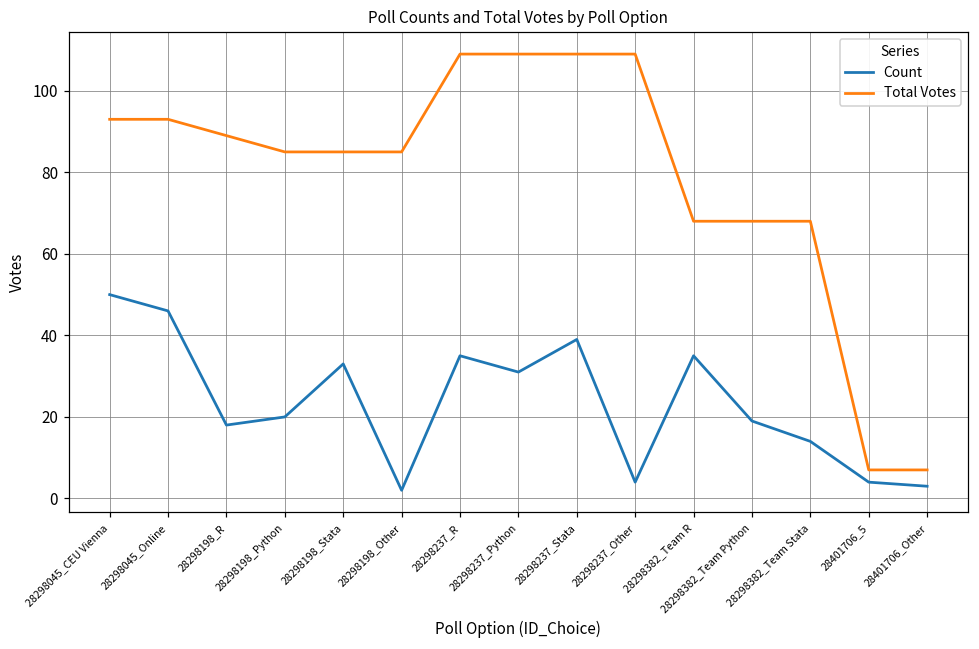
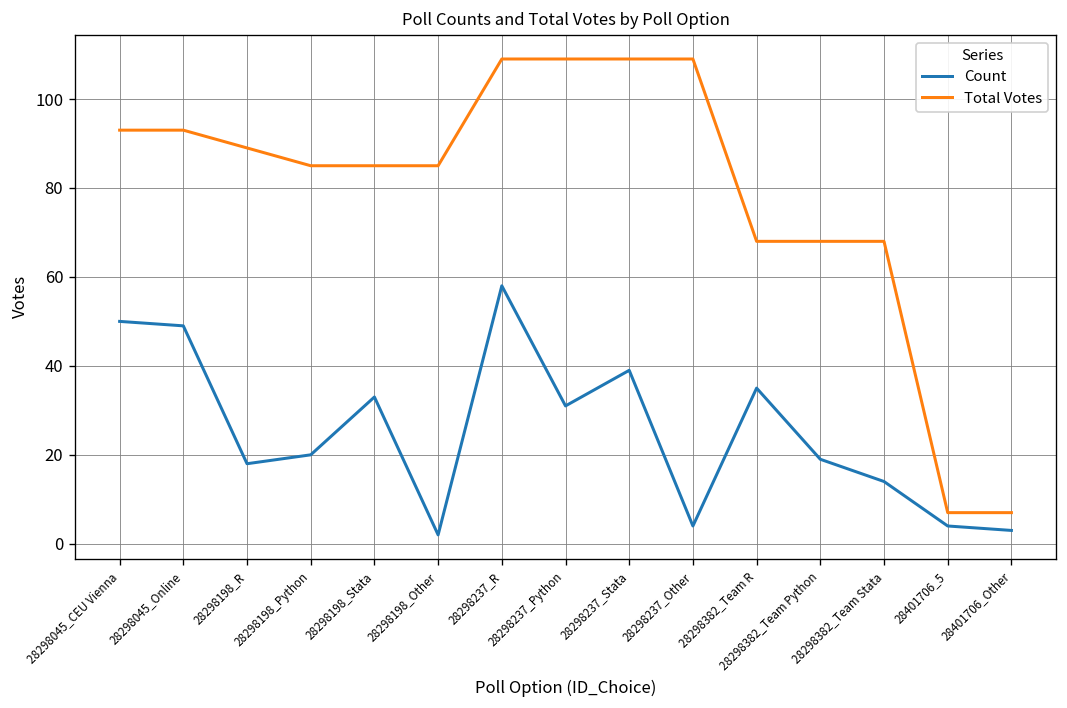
  {
    "Count": {
      "28298045_CEU Vienna": 50,
-     "28298045_Online": 46,
+     "28298045_Online": 49,
      "28298198_R": 18,
      "28298198_Python": 20,
      "28298198_Stata": 33,
      "28298198_Other": 2,
-     "28298237_R": 35,
+     "28298237_R": 58,
      "28298237_Python": 31,
      "28298237_Stata": 39,
      "28298237_Other": 4,
      "28298382_Team R": 35,
      "28298382_Team Python": 19,
      "28298382_Team Stata": 14,
      "28401706_5": 4,
      "28401706_Other": 3
    },
    "Total Votes": {
      "28298045_CEU Vienna": 93,
      "28298045_Online": 93,
      "28298198_R": 89,
      "28298198_Python": 85,
      "28298198_Stata": 85,
      "28298198_Other": 85,
      "28298237_R": 109,
      "28298237_Python": 109,
      "28298237_Stata": 109,
      "28298237_Other": 109,
      "28298382_Team R": 68,
      "28298382_Team Python": 68,
      "28298382_Team Stata": 68,
      "28401706_5": 7,
      "28401706_Other": 7
    }
  }
